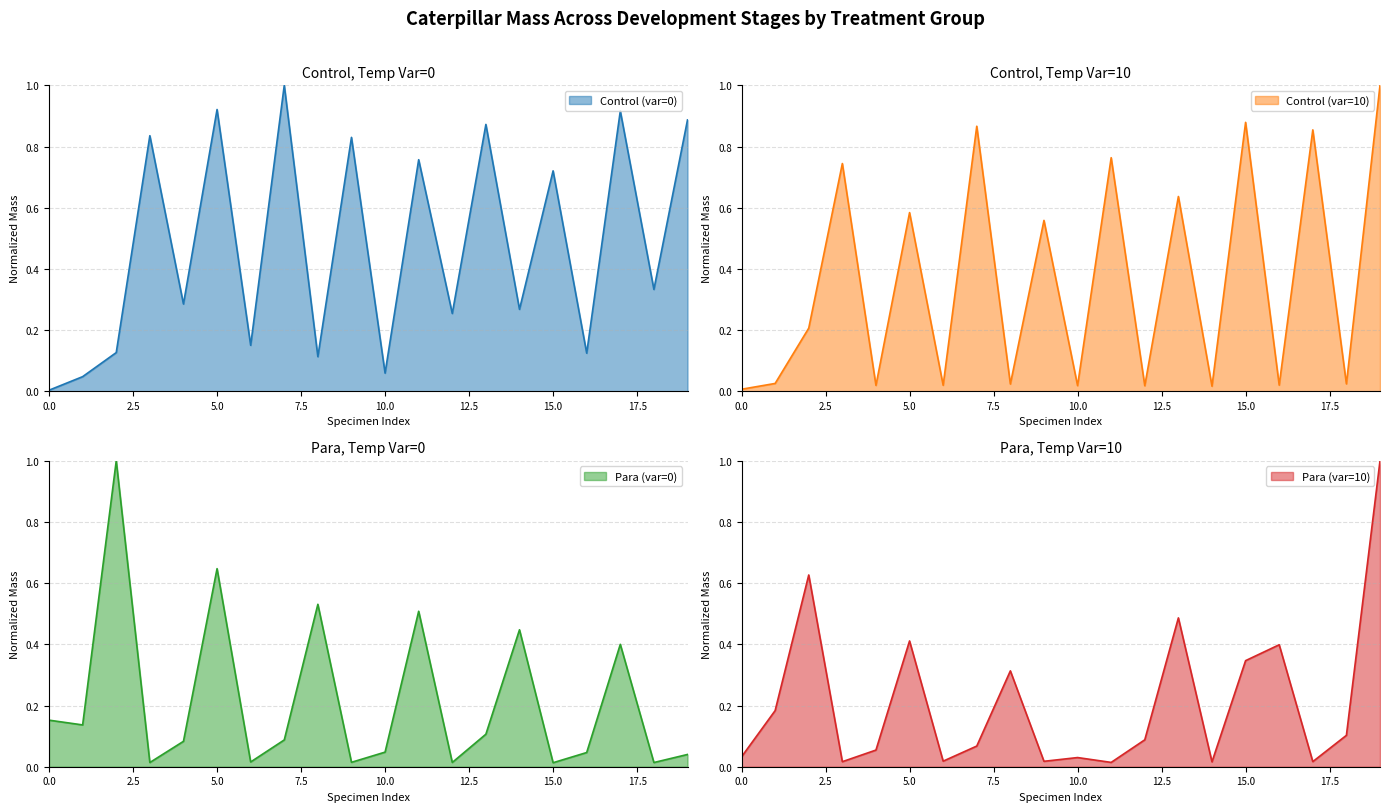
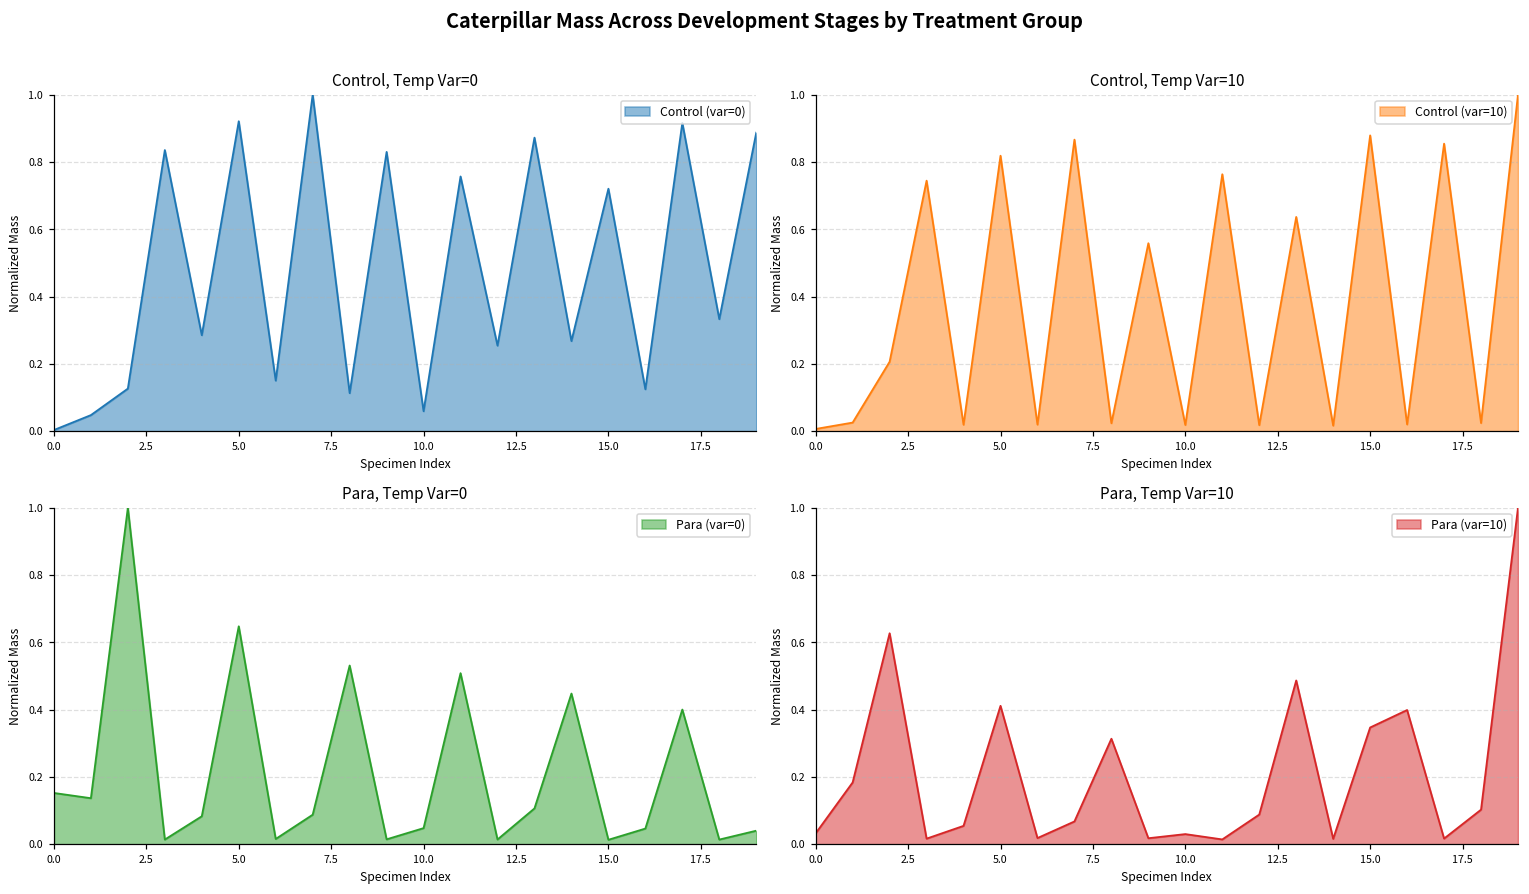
  {
    "Control, Temp Var=0": {
      "0.0": 0.00,
      "5.0": 0.92,
      "10.0": 0.06,
      "15.0": 0.72
    },
    "Control, Temp Var=10": {
      "0.0": 0.01,
-     "5.0": 0.58,
+     "5.0": 0.82,
      "10.0": 0.02,
      "15.0": 0.88
    },
    "Para, Temp Var=0": {
      "0.0": 0.15,
      "5.0": 0.65,
      "10.0": 0.05,
      "15.0": 0.01
    },
    "Para, Temp Var=10": {
      "0.0": 0.03,
      "5.0": 0.41,
      "10.0": 0.03,
      "15.0": 0.35
    }
  }
